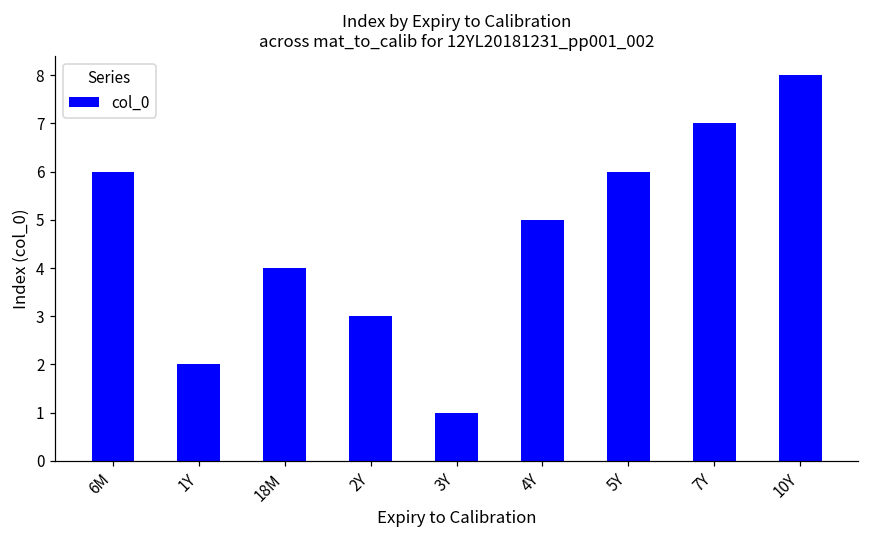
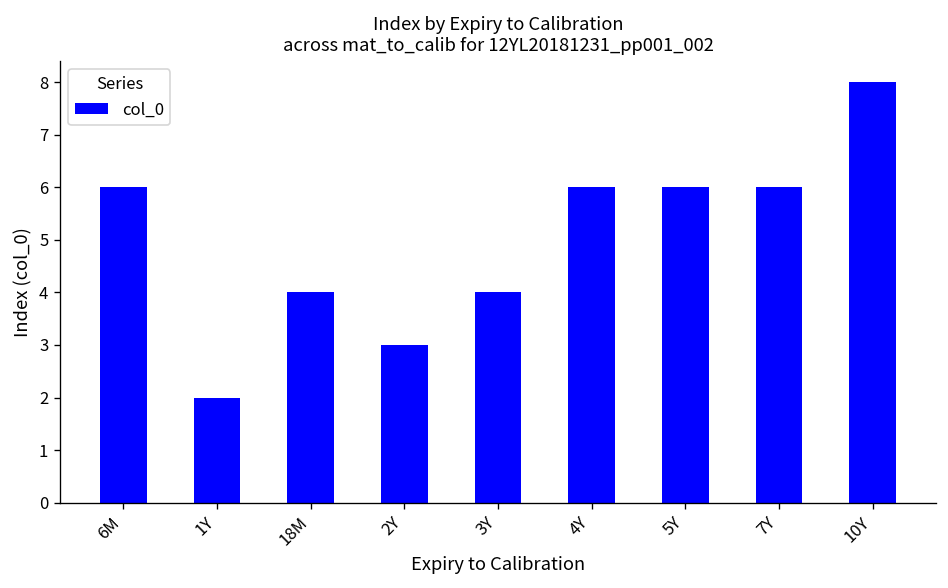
  {
    "6M": 6,
    "1Y": 2,
    "18M": 4,
    "2Y": 3,
-   "3Y": 1,
-   "4Y": 5,
+   "3Y": 4,
+   "4Y": 6,
    "5Y": 6,
-   "7Y": 7,
+   "7Y": 6,
    "10Y": 8
  }
